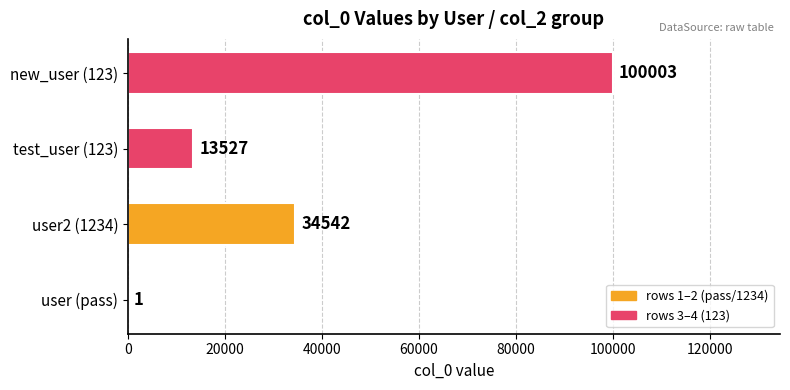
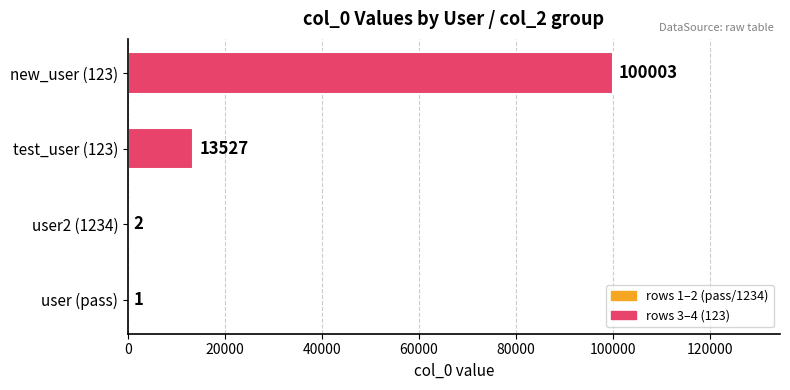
  {
    "new_user (123)": 100003,
    "test_user (123)": 13527,
-   "user2 (1234)": 34542,
+   "user2 (1234)": 2,
    "user (pass)": 1
  }
